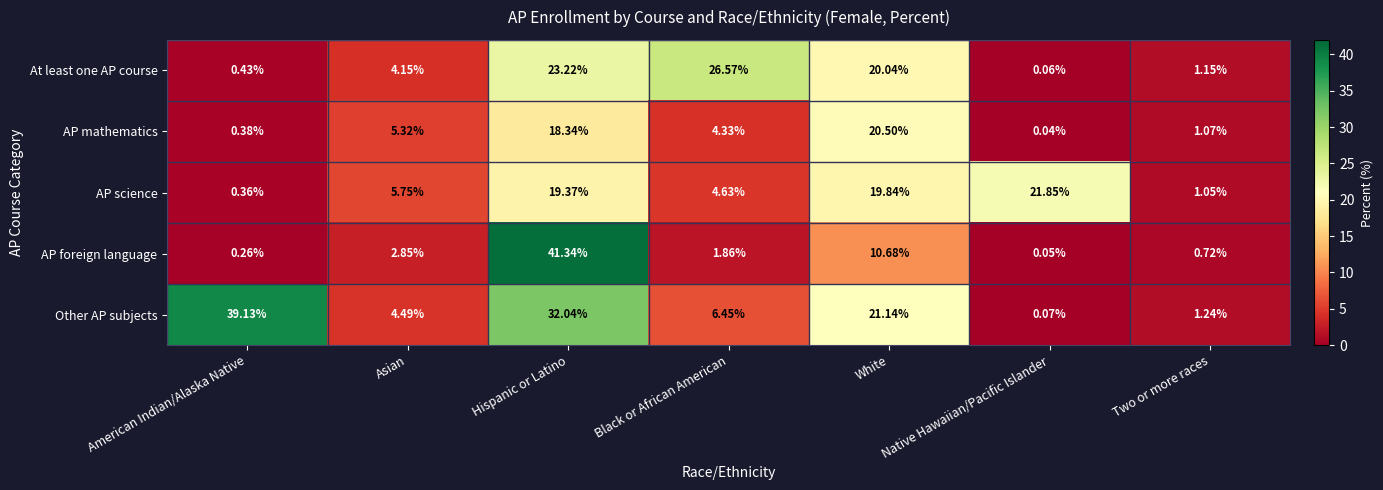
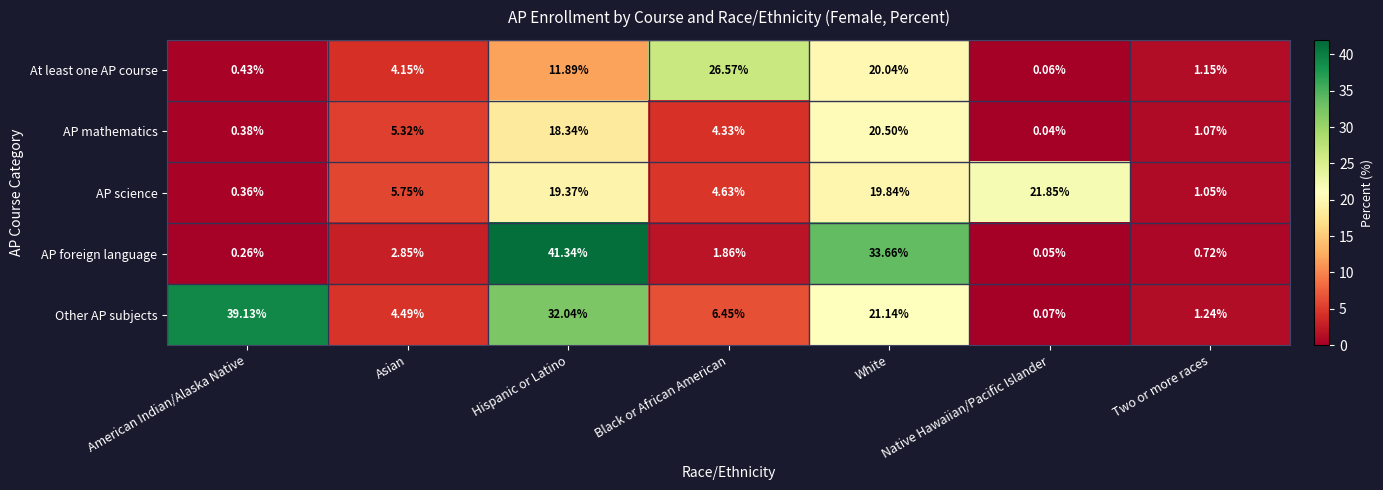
  {
    "At least one AP course": {
      "American Indian/Alaska Native": "0.43%",
      "Asian": "4.15%",
-     "Hispanic or Latino": "23.22%",
+     "Hispanic or Latino": "11.89%",
      "Black or African American": "26.57%",
      "White": "20.04%",
      "Native Hawaiian/Pacific Islander": "0.06%",
      "Two or more races": "1.15%"
    },
    "AP mathematics": {
      "American Indian/Alaska Native": "0.38%",
      "Asian": "5.32%",
      "Hispanic or Latino": "18.34%",
      "Black or African American": "4.33%",
      "White": "20.50%",
      "Native Hawaiian/Pacific Islander": "0.04%",
      "Two or more races": "1.07%"
    },
    "AP science": {
      "American Indian/Alaska Native": "0.36%",
      "Asian": "5.75%",
      "Hispanic or Latino": "19.37%",
      "Black or African American": "4.63%",
      "White": "19.84%",
      "Native Hawaiian/Pacific Islander": "21.85%",
      "Two or more races": "1.05%"
    },
    "AP foreign language": {
      "American Indian/Alaska Native": "0.26%",
      "Asian": "2.85%",
      "Hispanic or Latino": "41.34%",
      "Black or African American": "1.86%",
-     "White": "10.68%",
+     "White": "33.66%",
      "Native Hawaiian/Pacific Islander": "0.05%",
      "Two or more races": "0.72%"
    },
    "Other AP subjects": {
      "American Indian/Alaska Native": "39.13%",
      "Asian": "4.49%",
      "Hispanic or Latino": "32.04%",
      "Black or African American": "6.45%",
      "White": "21.14%",
      "Native Hawaiian/Pacific Islander": "0.07%",
      "Two or more races": "1.24%"
    }
  }
